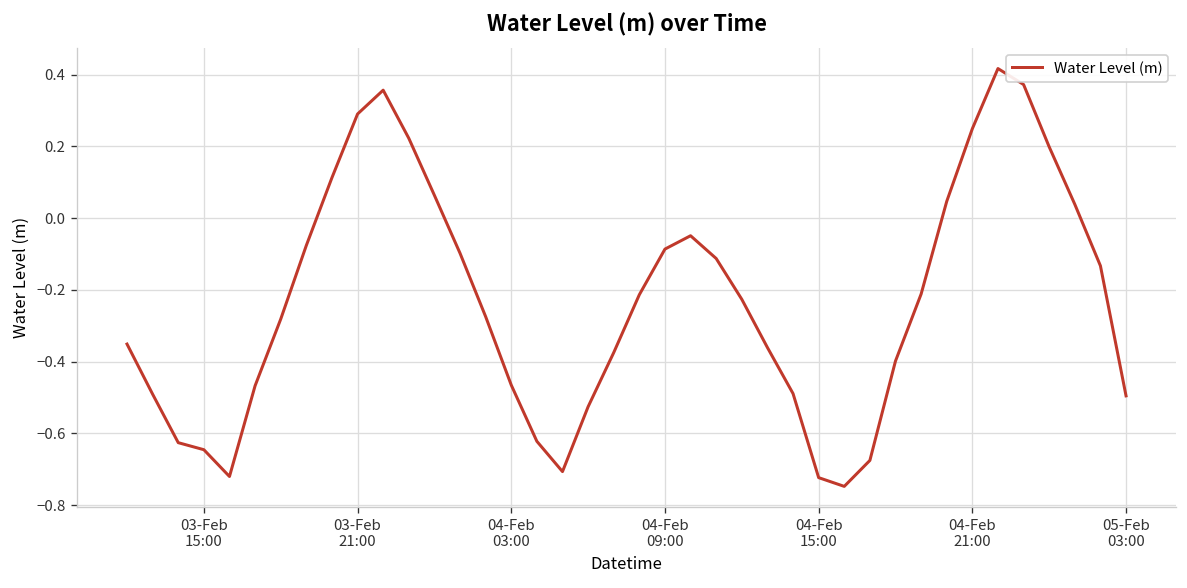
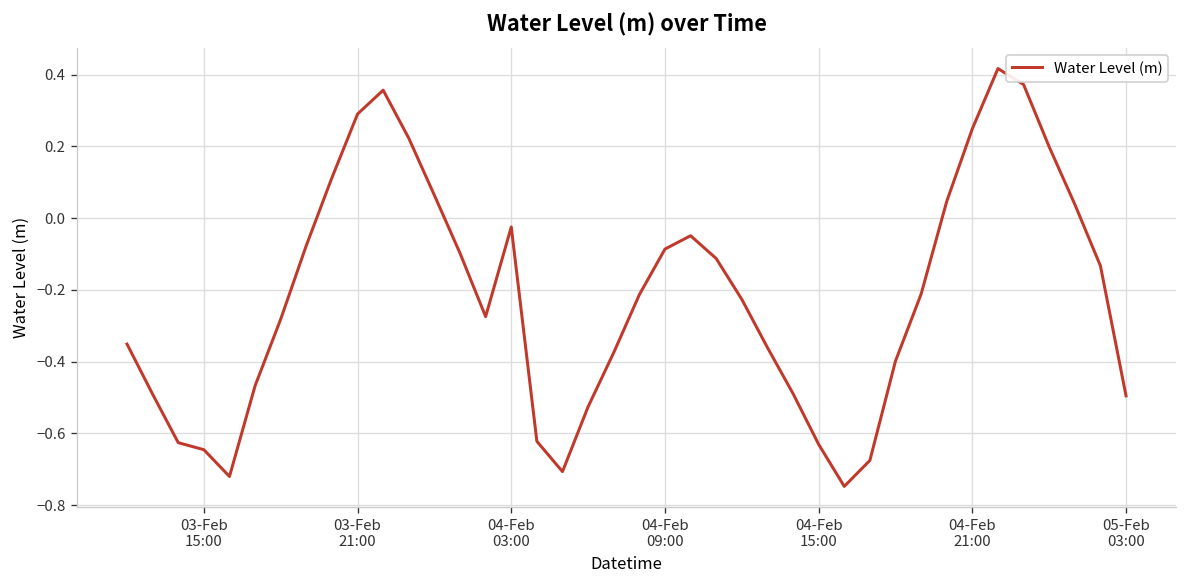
  {
    "03-Feb 15:00": -0.65,
    "03-Feb 21:00": 0.29,
-   "04-Feb 03:00": -0.47,
+   "04-Feb 03:00": -0.02,
    "04-Feb 09:00": -0.09,
-   "04-Feb 15:00": -0.72,
+   "04-Feb 15:00": -0.63,
    "04-Feb 21:00": 0.25,
    "05-Feb 03:00": -0.50
  }
